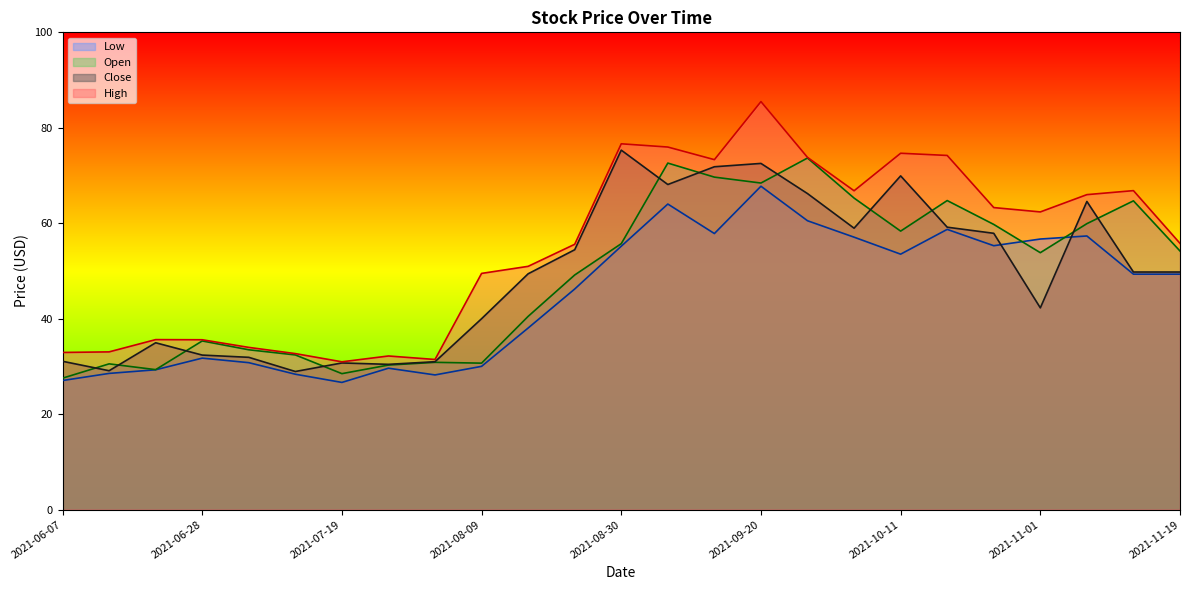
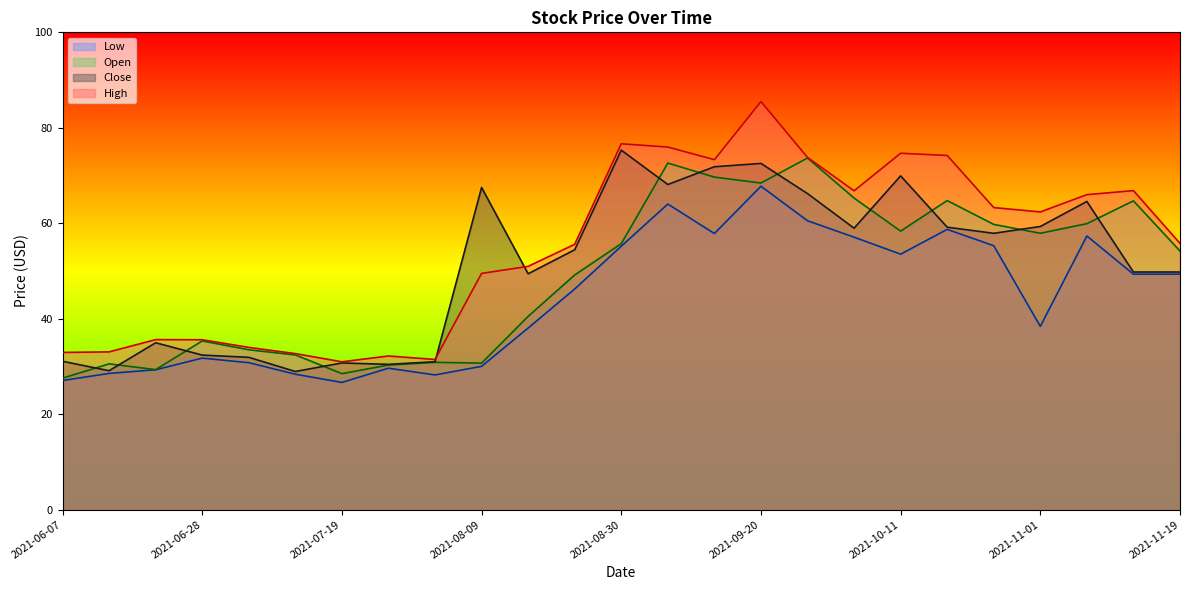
  {
    "Low": {
      "2021-06-28": 32,
      "2021-07-19": 27,
      "2021-08-09": 30,
      "2021-09-20": 68,
      "2021-10-11": 54,
-     "2021-11-01": 57
+     "2021-11-01": 38
    },
    "Open": {
      "2021-07-19": 29,
      "2021-08-09": 31,
      "2021-09-20": 68,
      "2021-10-11": 58,
-     "2021-11-01": 54,
+     "2021-11-01": 58,
      "2021-11-19": 54
    },
    "Close": {
      "2021-06-07": 31,
      "2021-06-28": 32,
-     "2021-08-09": 40,
+     "2021-08-09": 68,
      "2021-08-30": 75,
      "2021-09-20": 73,
      "2021-10-11": 70,
-     "2021-11-01": 42
+     "2021-11-01": 59
    },
    "High": {
      "2021-06-07": 33,
      "2021-08-09": 50,
      "2021-08-30": 77,
      "2021-09-20": 85,
      "2021-10-11": 75,
      "2021-11-01": 62,
      "2021-11-19": 56
    }
  }
